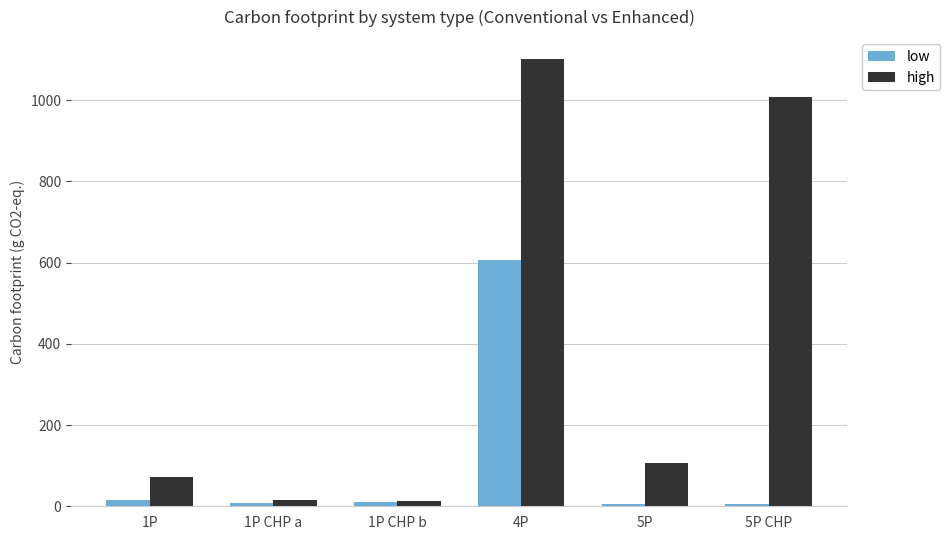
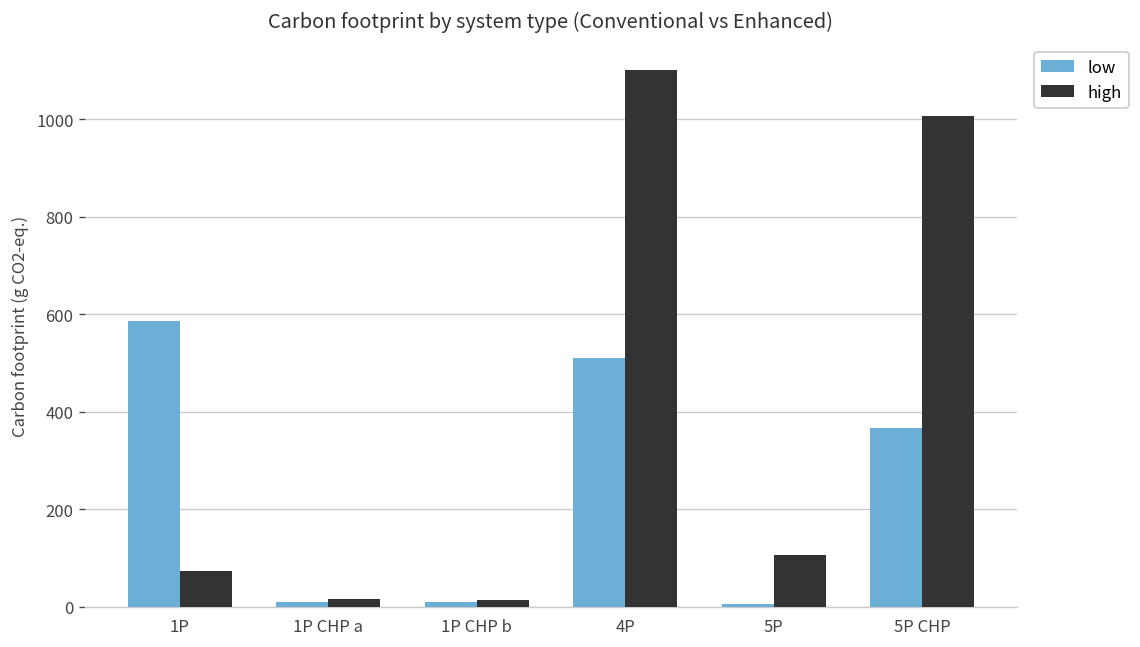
  {
    "low": {
-     "1P": 20,
+     "1P": 590,
      "1P CHP a": 10,
      "1P CHP b": 10,
-     "4P": 610,
+     "4P": 510,
      "5P": 10,
-     "5P CHP": 10
+     "5P CHP": 370
    },
    "high": {
      "1P": 70,
      "1P CHP a": 20,
      "1P CHP b": 10,
      "4P": 1100,
      "5P": 110,
      "5P CHP": 1010
    }
  }
